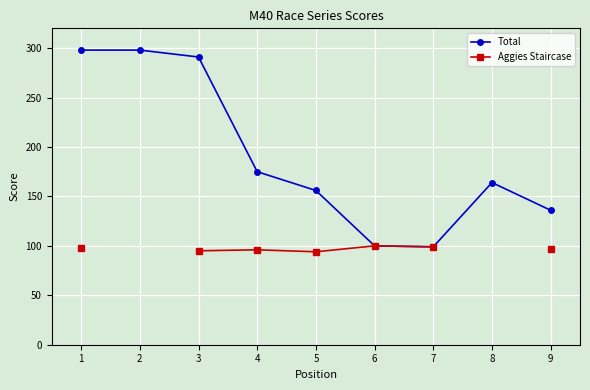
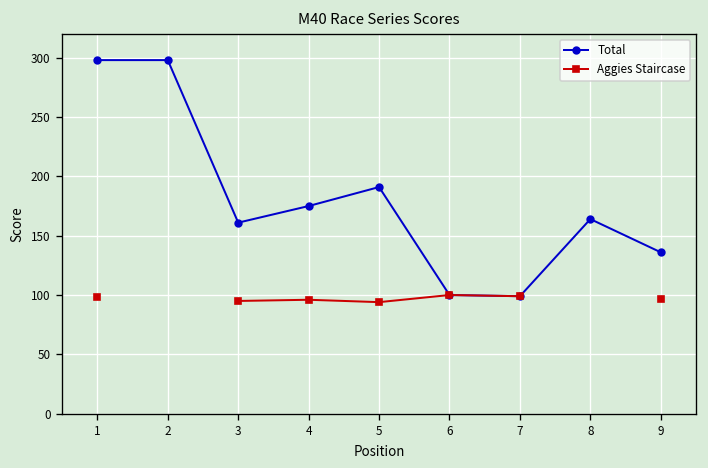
  {
    "Total": {
      "1": 300,
      "2": 300,
-     "3": 290,
+     "3": 160,
      "4": 180,
-     "5": 160,
+     "5": 190,
      "8": 160,
      "9": 140
    },
    "Aggies Staircase": {
      "1": 100,
      "3": 100,
      "4": 100,
      "5": 90,
      "9": 100
    }
  }
